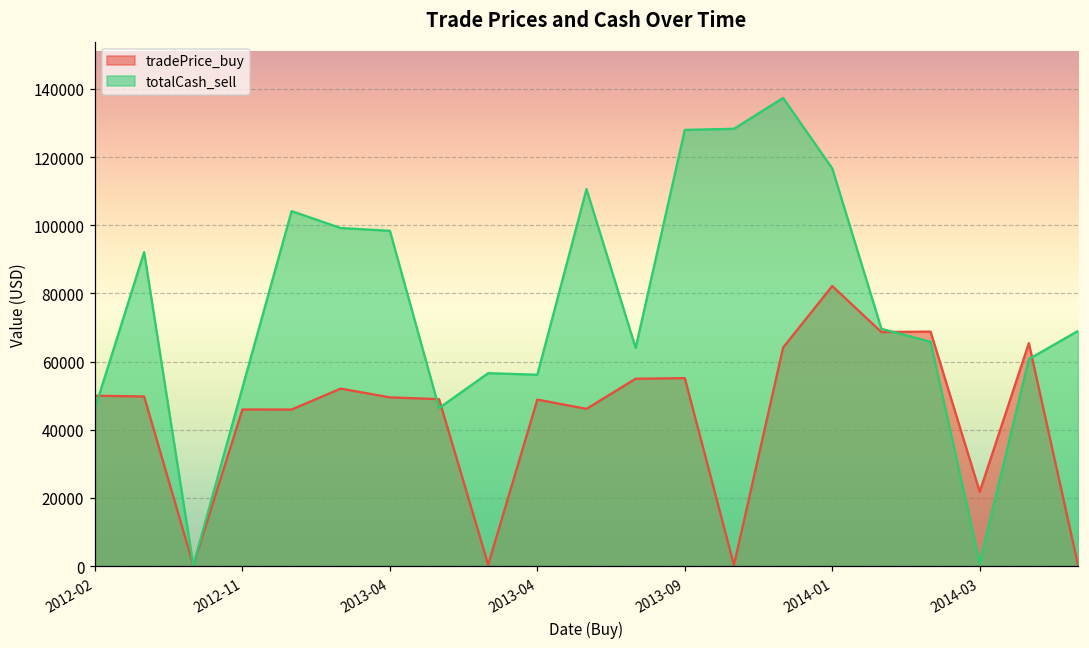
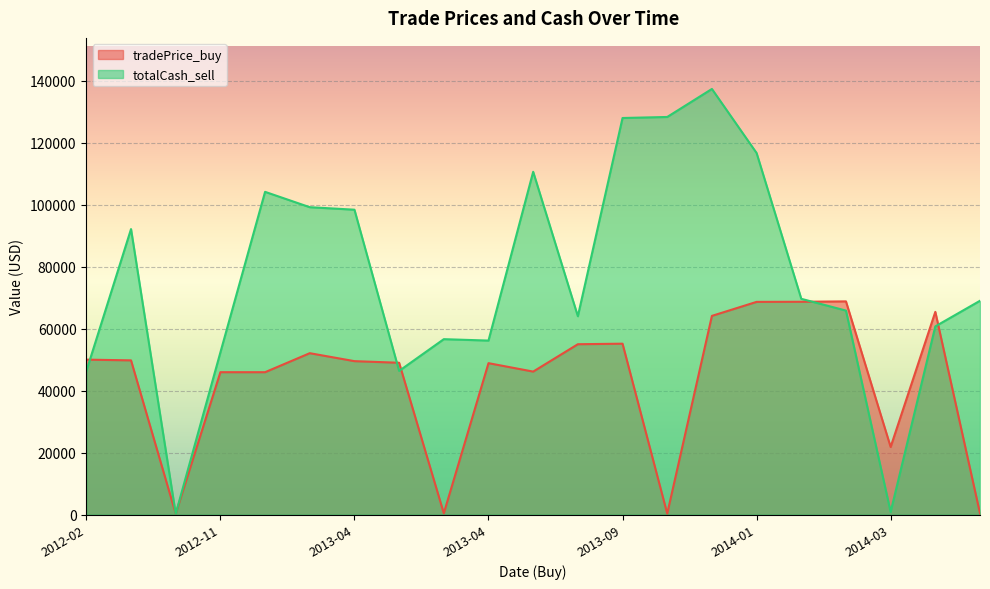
  {
    "tradePrice_buy": {
-     "2014-01": 82000,
+     "2014-01": 69000,
      "2014-03": 22000
    },
    "totalCash_sell": {
      "2014-01": 117000,
      "2014-03": 1000
    }
  }
